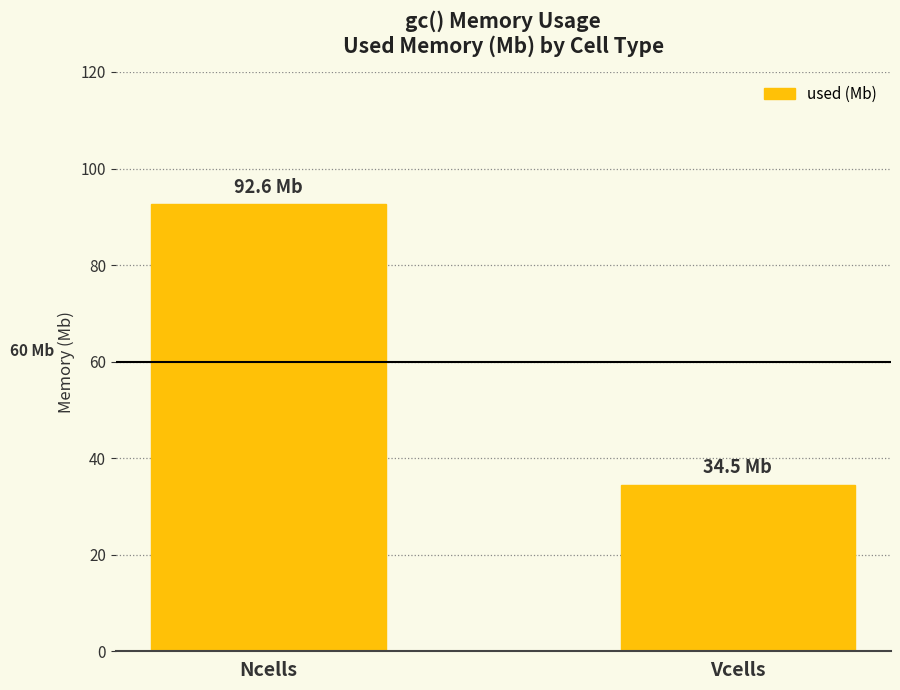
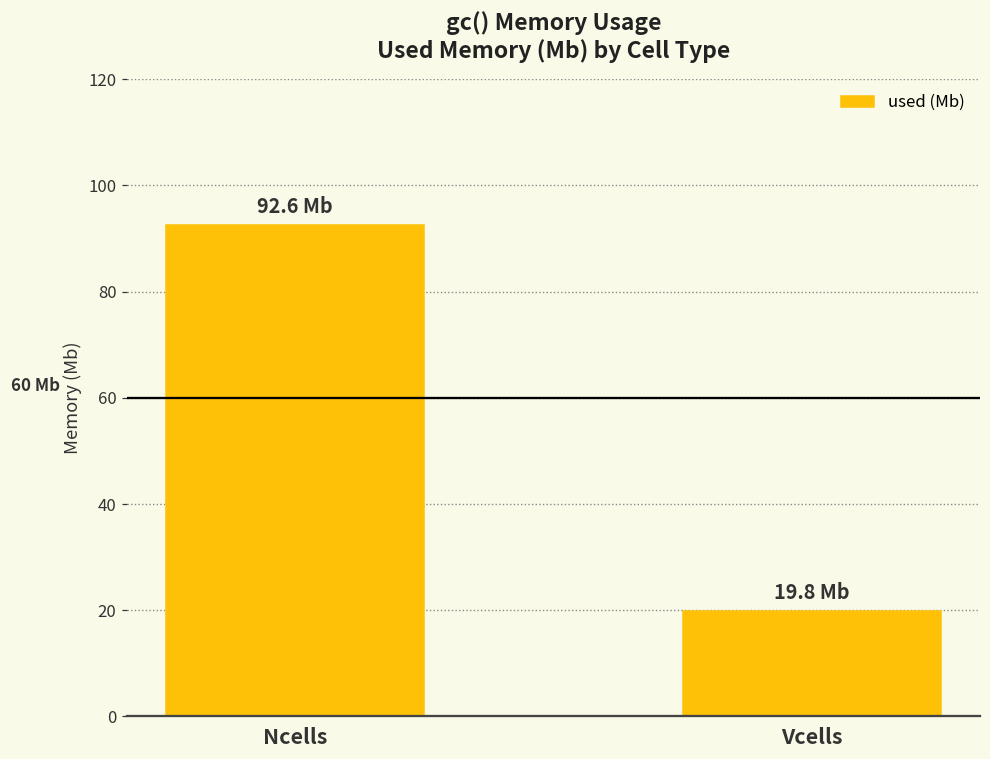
  {
    "Ncells": 92.6,
-   "Vcells": 34.5
+   "Vcells": 19.8
  }
